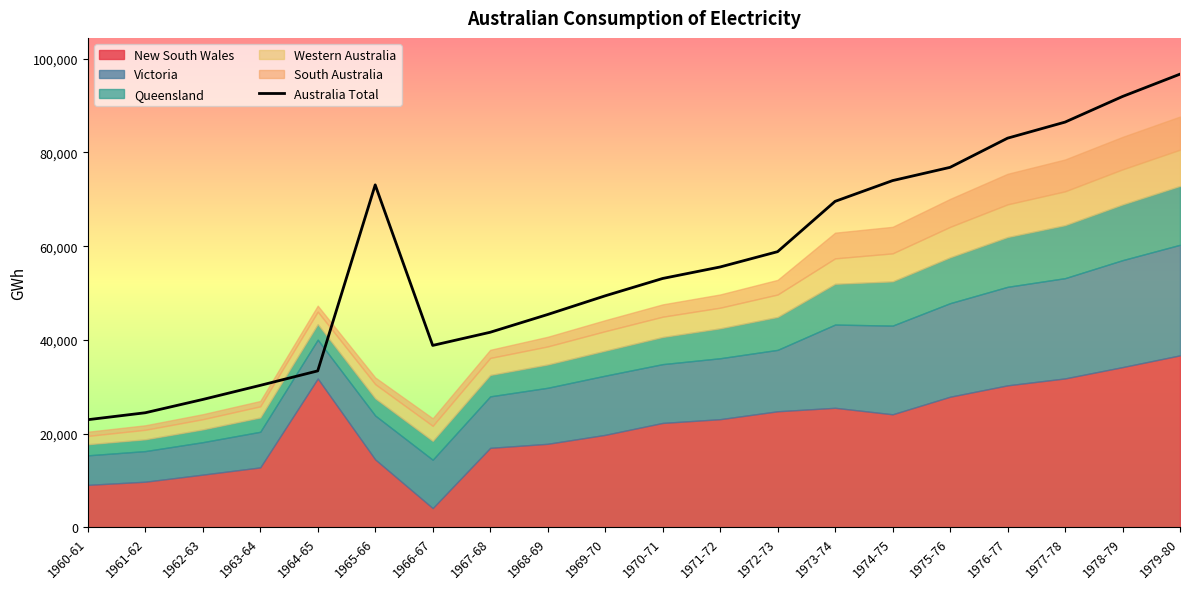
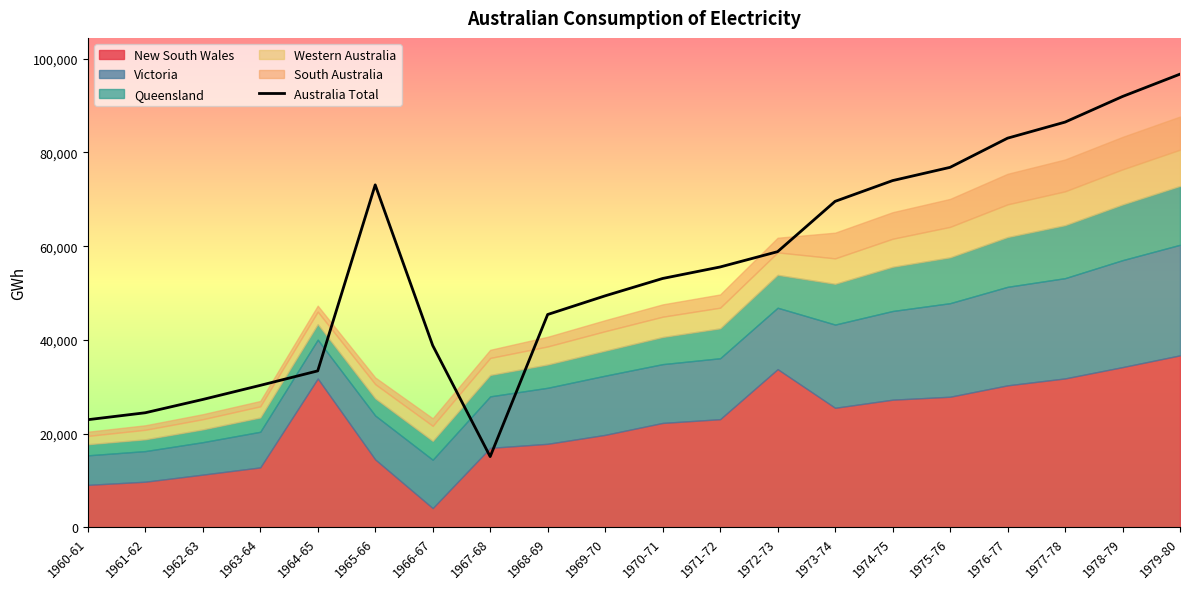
  {
    "Australia Total": {
      "1960-61": "23,000",
      "1961-62": "24,000",
      "1962-63": "27,000",
      "1963-64": "30,000",
      "1964-65": "33,000",
      "1965-66": "73,000",
      "1966-67": "39,000",
-     "1967-68": "42,000",
+     "1967-68": "15,000",
      "1968-69": "45,000",
      "1969-70": "49,000",
      "1970-71": "53,000",
      "1971-72": "56,000",
      "1973-74": "70,000",
      "1974-75": "74,000",
      "1975-76": "77,000",
      "1976-77": "83,000",
      "1977-78": "86,000",
      "1978-79": "92,000",
      "1979-80": "97,000"
    },
    "New South Wales": {
      "1960-61": "9,000",
      "1961-62": "10,000",
      "1962-63": "11,000",
      "1963-64": "13,000",
      "1964-65": "32,000",
      "1965-66": "14,000",
      "1966-67": "4,000",
      "1967-68": "17,000",
      "1968-69": "18,000",
      "1969-70": "20,000",
      "1970-71": "22,000",
      "1971-72": "23,000",
-     "1972-73": "25,000",
+     "1972-73": "34,000",
      "1973-74": "26,000",
-     "1974-75": "24,000",
+     "1974-75": "27,000",
      "1975-76": "28,000",
      "1976-77": "30,000",
      "1977-78": "32,000",
      "1978-79": "34,000",
      "1979-80": "37,000"
    }
  }
